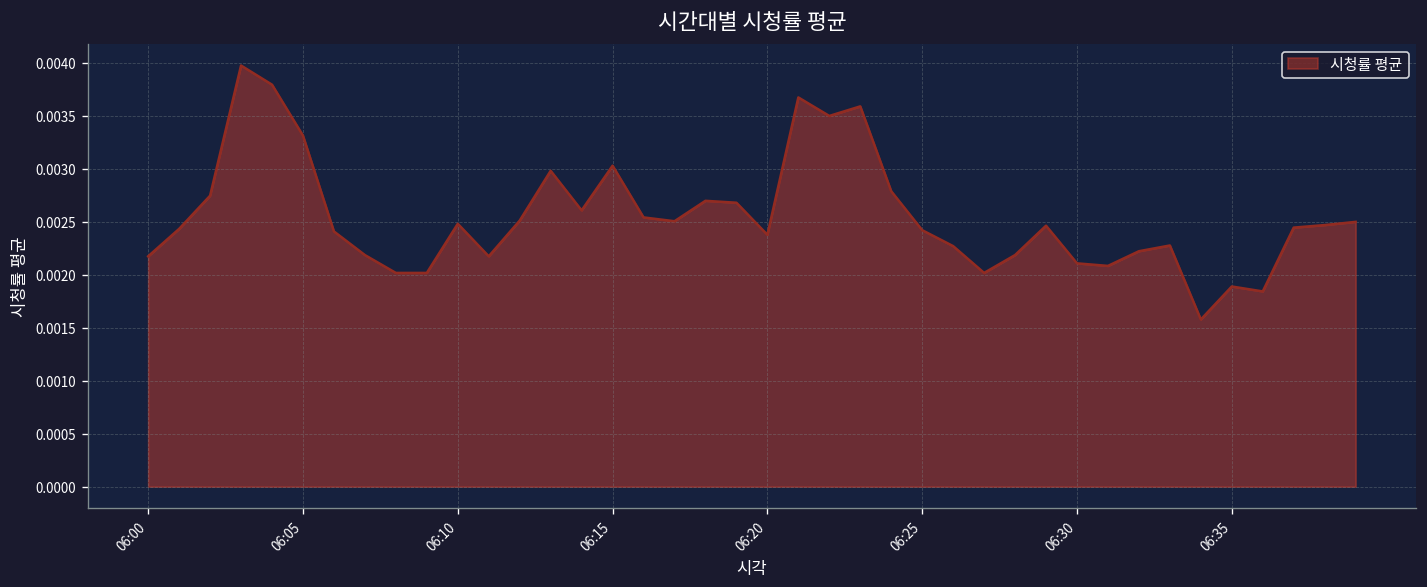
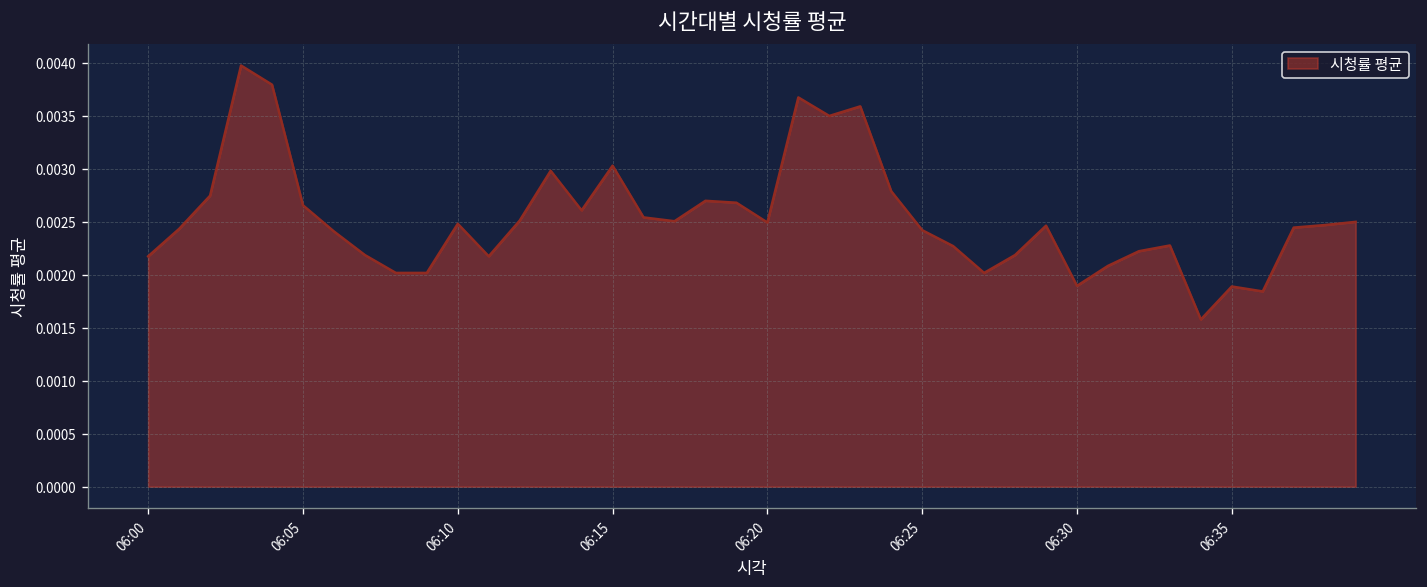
  {
    "06:00": 0.0022,
-   "06:05": 0.0033,
+   "06:05": 0.0027,
    "06:10": 0.0025,
    "06:15": 0.0030,
-   "06:20": 0.0024,
+   "06:20": 0.0025,
    "06:25": 0.0024,
-   "06:30": 0.0021,
+   "06:30": 0.0019,
    "06:35": 0.0019
  }
